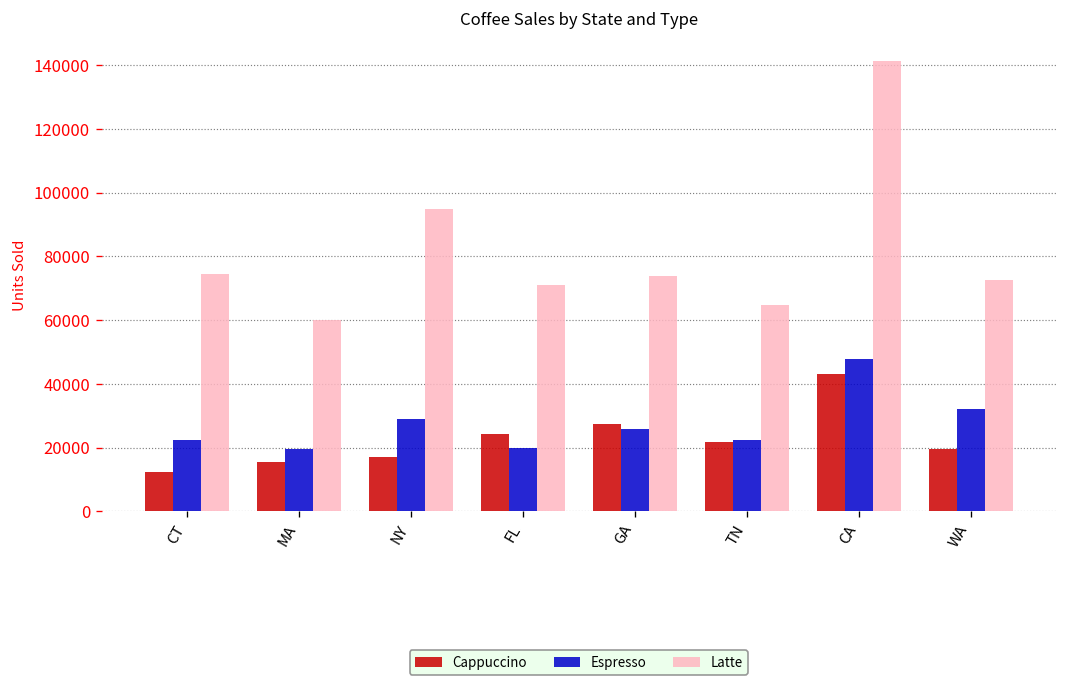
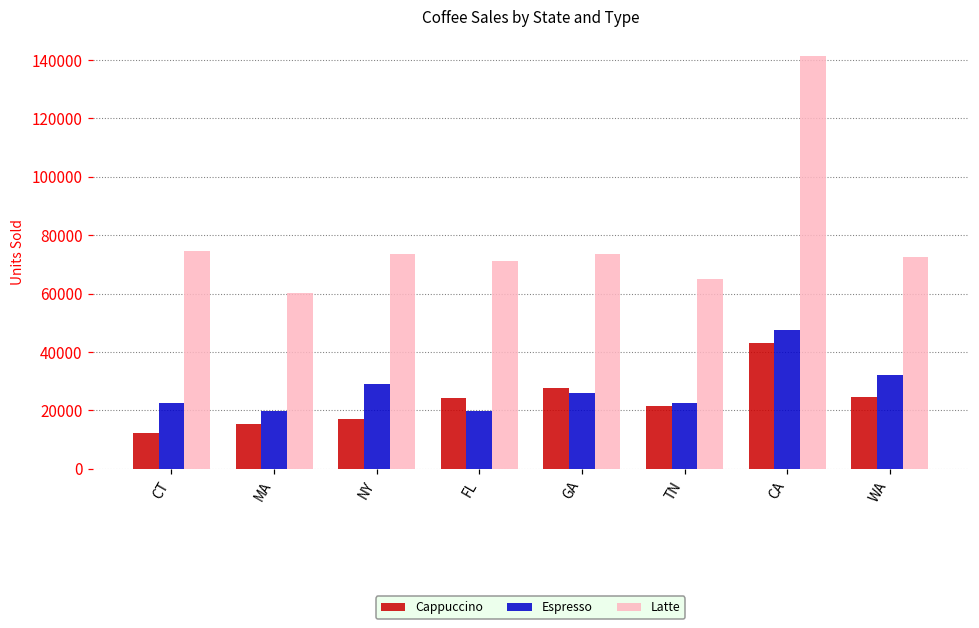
  {
    "Cappuccino": {
      "CT": 12000,
      "MA": 15000,
      "NY": 17000,
      "FL": 24000,
      "GA": 28000,
      "TN": 22000,
      "CA": 43000,
-     "WA": 20000
+     "WA": 25000
    },
    "Espresso": {
      "CT": 22000,
      "MA": 20000,
      "NY": 29000,
      "FL": 20000,
      "GA": 26000,
      "TN": 22000,
      "CA": 48000,
      "WA": 32000
    },
    "Latte": {
      "CT": 75000,
      "MA": 60000,
-     "NY": 95000,
+     "NY": 74000,
      "FL": 71000,
      "GA": 74000,
      "TN": 65000,
      "CA": 141000,
      "WA": 73000
    }
  }
